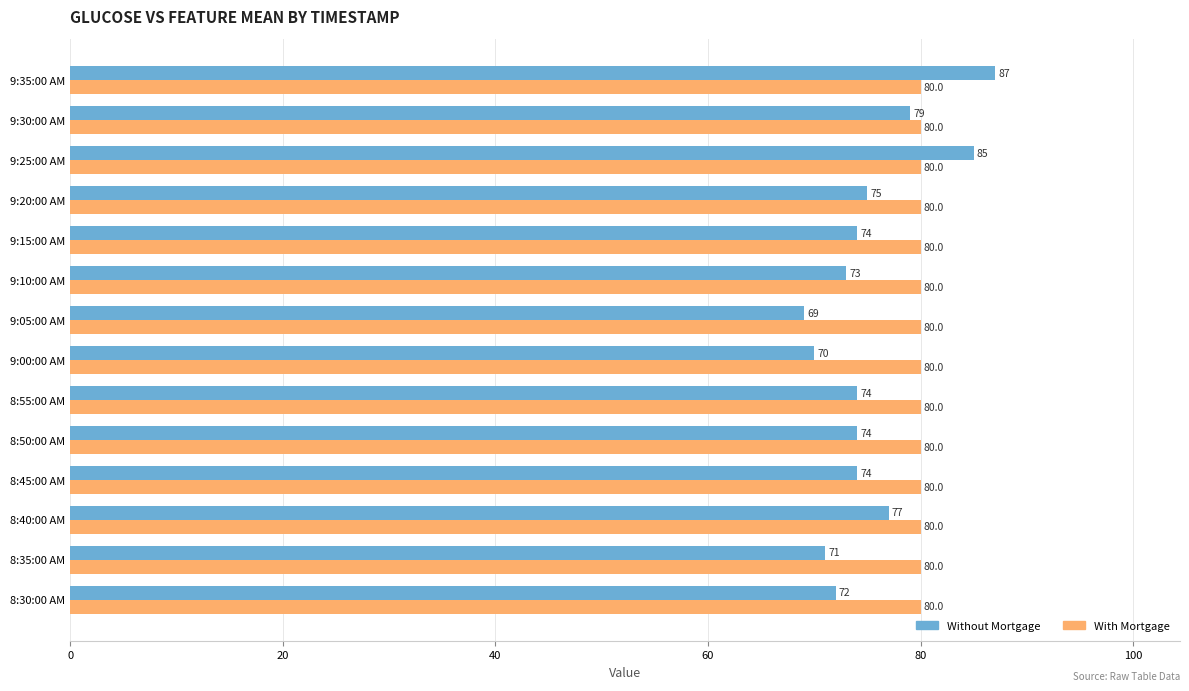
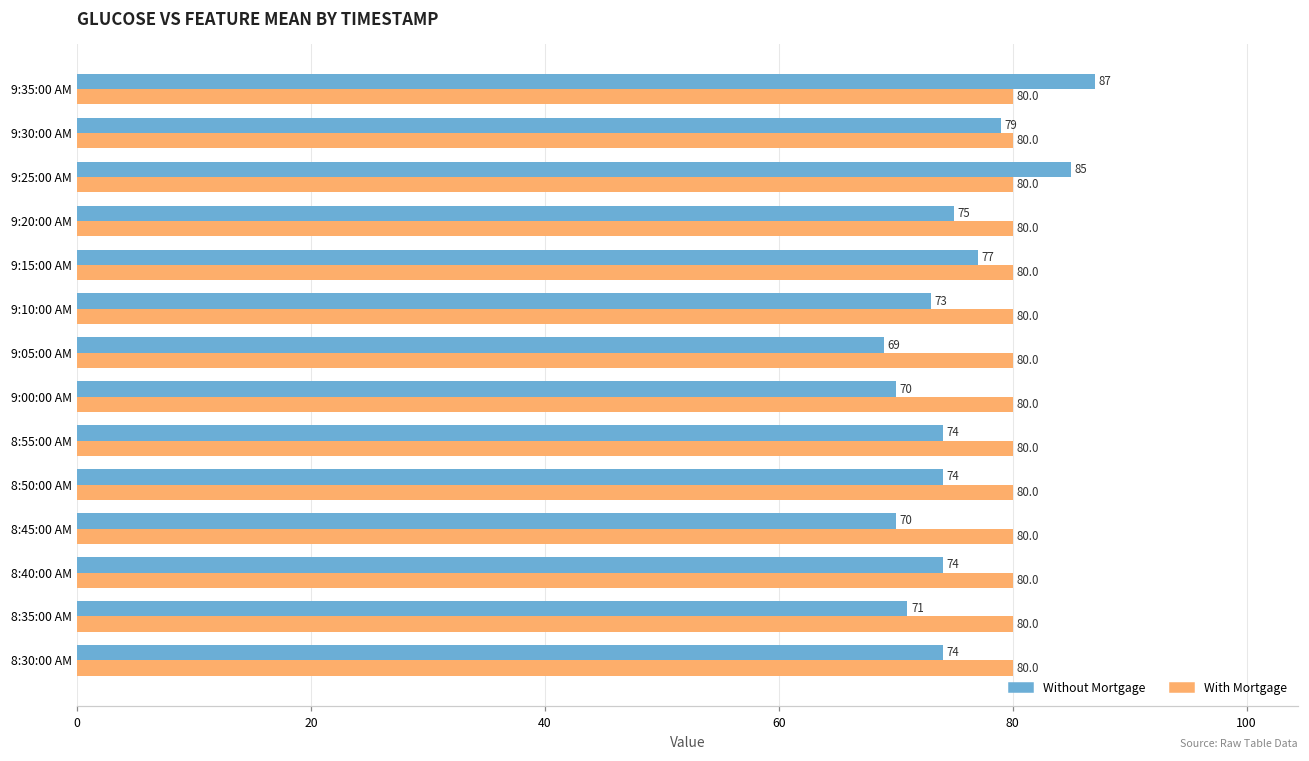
  {
    "Without Mortgage": {
      "9:35:00 AM": 87,
      "9:30:00 AM": 79,
      "9:25:00 AM": 85,
      "9:20:00 AM": 75,
-     "9:15:00 AM": 74,
+     "9:15:00 AM": 77,
      "9:10:00 AM": 73,
      "9:05:00 AM": 69,
      "9:00:00 AM": 70,
      "8:55:00 AM": 74,
      "8:50:00 AM": 74,
-     "8:45:00 AM": 74,
-     "8:40:00 AM": 77,
+     "8:45:00 AM": 70,
+     "8:40:00 AM": 74,
      "8:35:00 AM": 71,
-     "8:30:00 AM": 72
+     "8:30:00 AM": 74
    },
    "With Mortgage": {
      "9:35:00 AM": 80.0,
      "9:30:00 AM": 80.0,
      "9:25:00 AM": 80.0,
      "9:20:00 AM": 80.0,
      "9:15:00 AM": 80.0,
      "9:10:00 AM": 80.0,
      "9:05:00 AM": 80.0,
      "9:00:00 AM": 80.0,
      "8:55:00 AM": 80.0,
      "8:50:00 AM": 80.0,
      "8:45:00 AM": 80.0,
      "8:40:00 AM": 80.0,
      "8:35:00 AM": 80.0,
      "8:30:00 AM": 80.0
    }
  }
